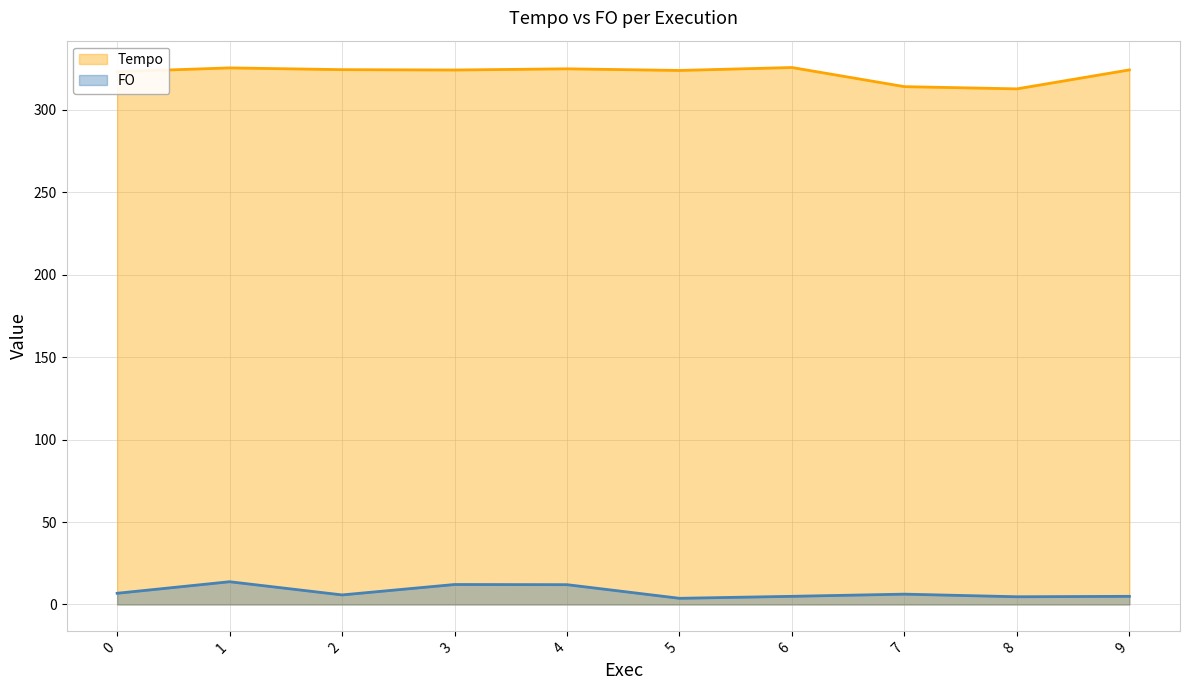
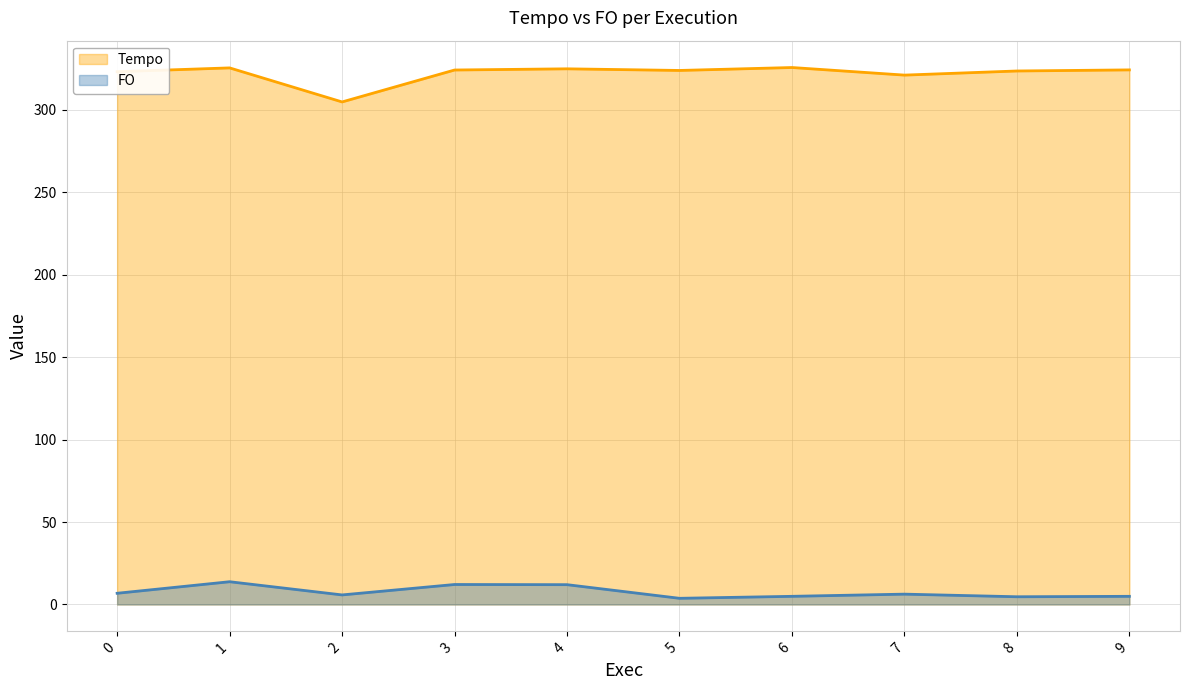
  {
    "Tempo": {
      "1": 325,
-     "2": 324,
+     "2": 305,
      "3": 324,
      "4": 325,
      "5": 324,
      "6": 325,
-     "7": 314,
-     "8": 313,
+     "7": 321,
+     "8": 323,
      "9": 324
    },
    "FO": {
      "0": 7,
      "1": 14,
      "2": 6,
      "3": 12,
      "4": 12,
      "5": 4,
      "6": 5,
      "7": 6,
      "8": 5,
      "9": 5
    }
  }
